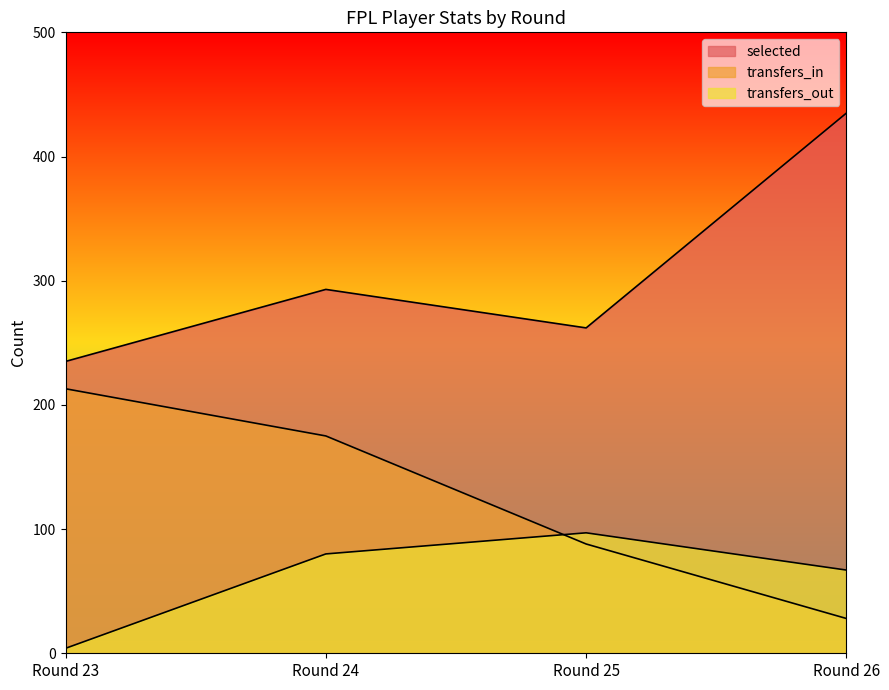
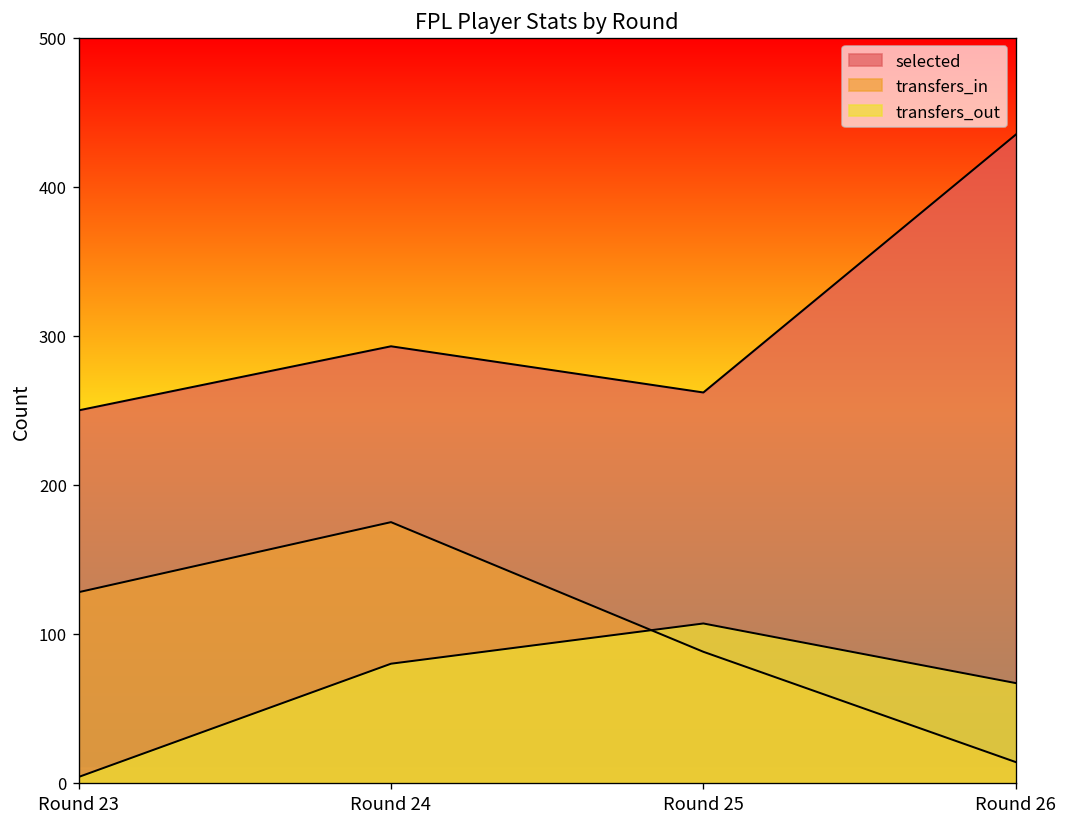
  {
    "selected": {
-     "Round 23": 235,
+     "Round 23": 250,
      "Round 24": 293,
      "Round 25": 262,
      "Round 26": 435
    },
    "transfers_in": {
-     "Round 23": 213,
+     "Round 23": 128,
      "Round 24": 175,
      "Round 25": 88,
-     "Round 26": 28
+     "Round 26": 14
    },
    "transfers_out": {
      "Round 24": 80,
-     "Round 25": 97,
+     "Round 25": 107,
      "Round 26": 67
    }
  }
